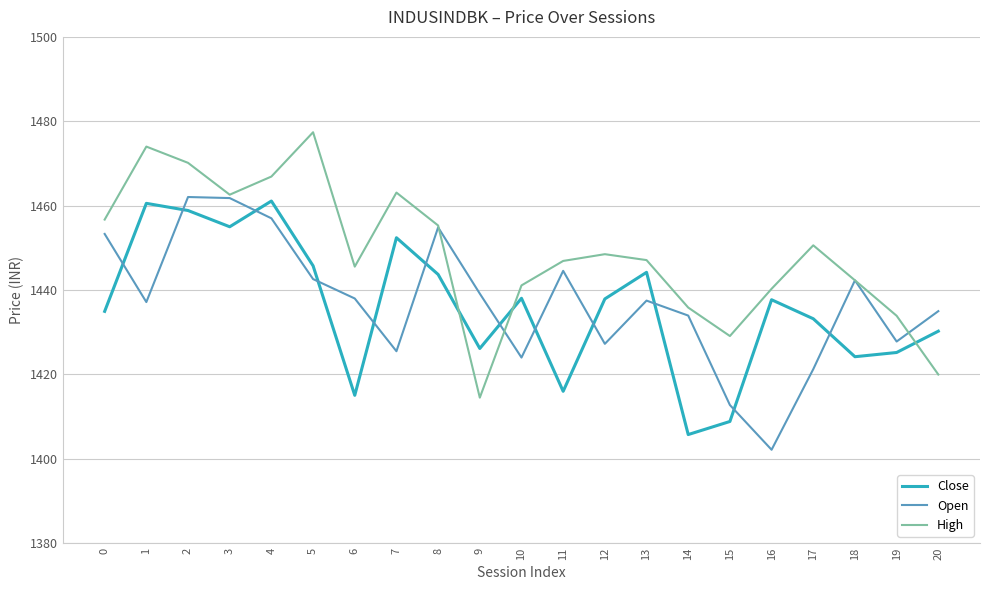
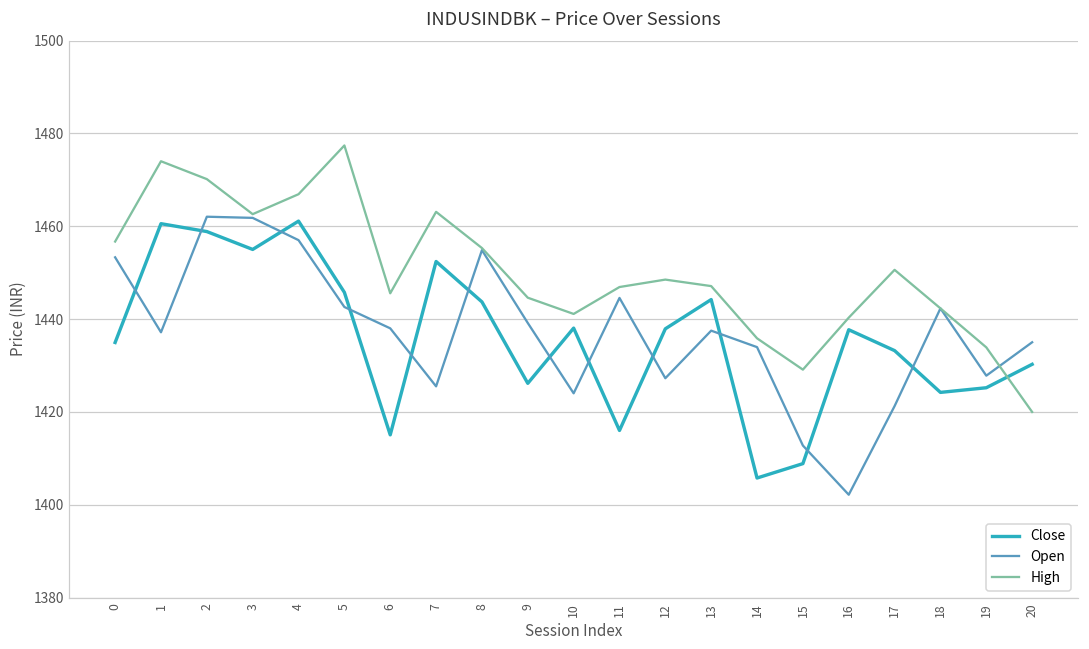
  {
    "High": {
      "0": 1457,
      "1": 1474,
      "2": 1470,
      "3": 1463,
      "4": 1467,
      "5": 1477,
      "6": 1446,
      "7": 1463,
-     "9": 1415,
+     "9": 1445,
      "10": 1441,
      "11": 1447,
      "12": 1449,
      "13": 1447,
      "14": 1436,
      "15": 1429,
      "16": 1440,
      "17": 1451,
      "19": 1434,
      "20": 1420
    }
  }
